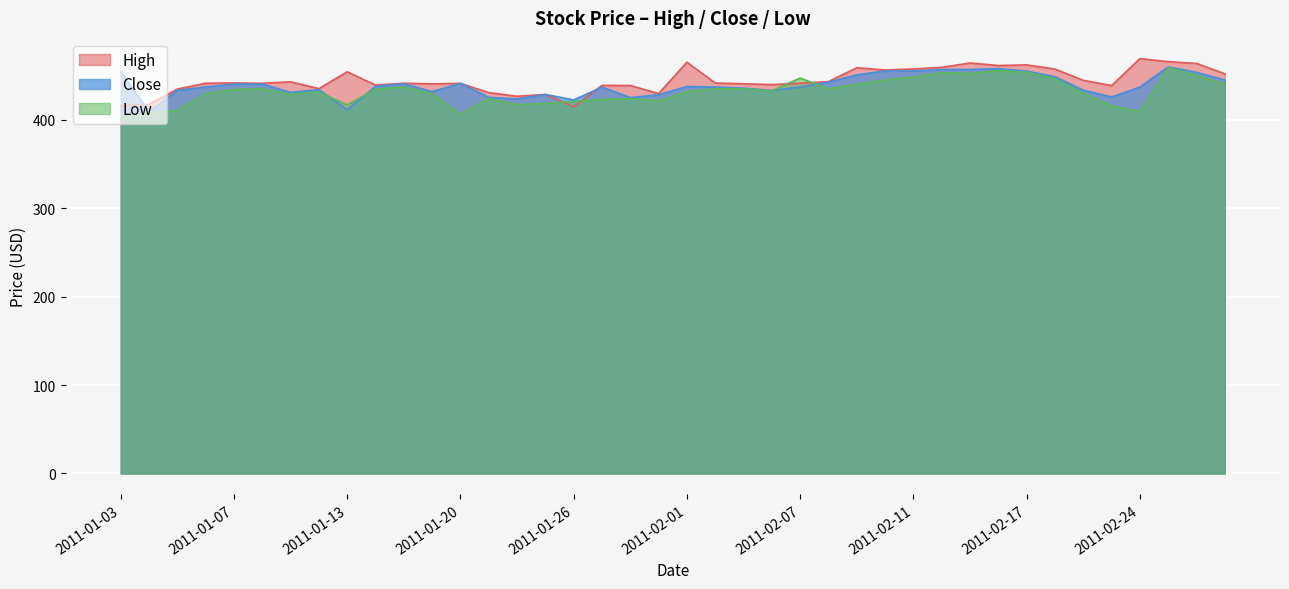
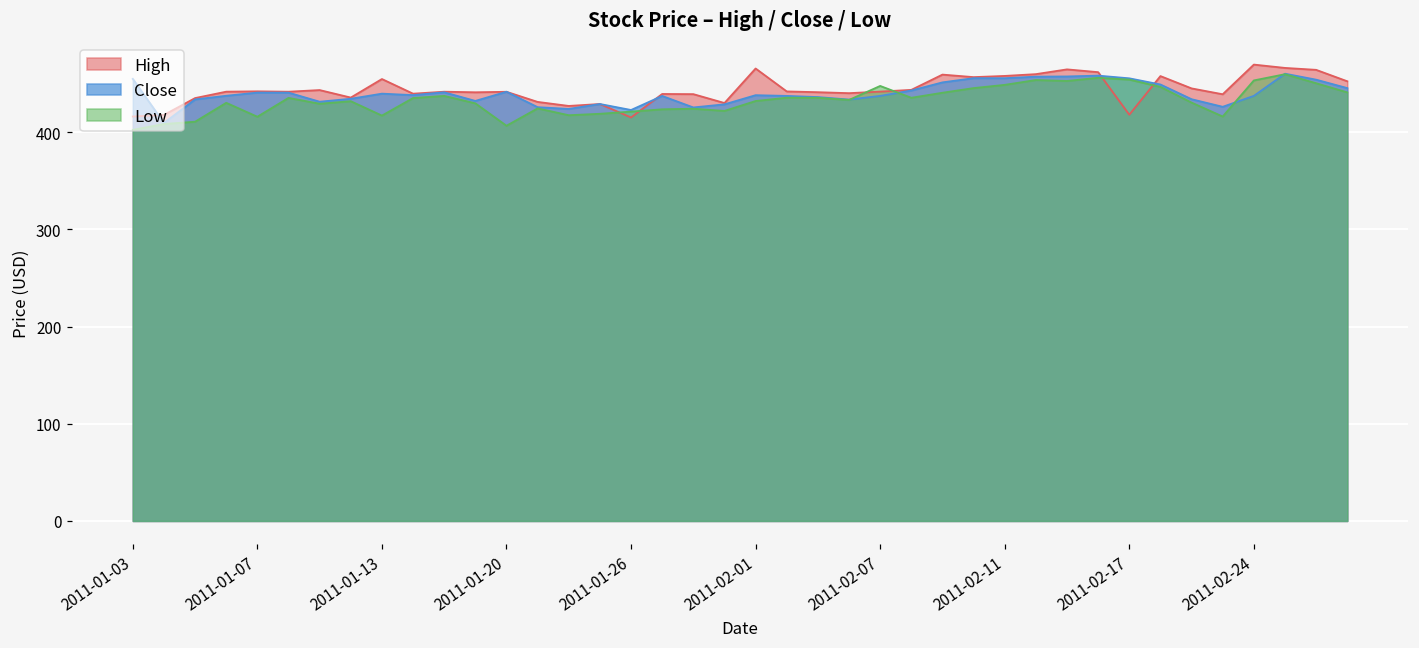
  {
    "High": {
      "2011-01-13": 450,
      "2011-01-26": 420,
      "2011-02-01": 470,
      "2011-02-07": 440,
-     "2011-02-17": 460,
+     "2011-02-17": 420,
      "2011-02-24": 470
    },
    "Close": {
-     "2011-01-13": 410,
+     "2011-01-13": 440,
      "2011-02-01": 440,
      "2011-02-07": 440,
      "2011-02-24": 440
    },
    "Low": {
-     "2011-01-07": 430,
+     "2011-01-07": 420,
      "2011-01-13": 420,
      "2011-01-20": 410,
      "2011-02-01": 430,
      "2011-02-07": 450,
      "2011-02-11": 450,
-     "2011-02-24": 410
+     "2011-02-24": 450
    }
  }
